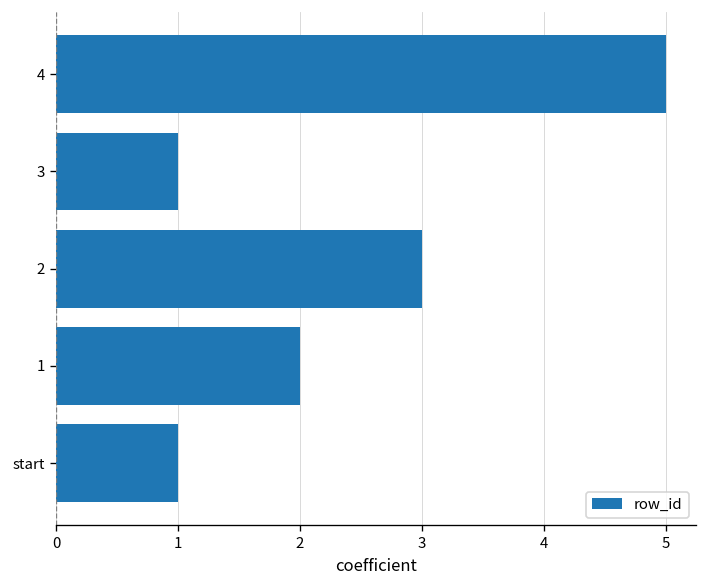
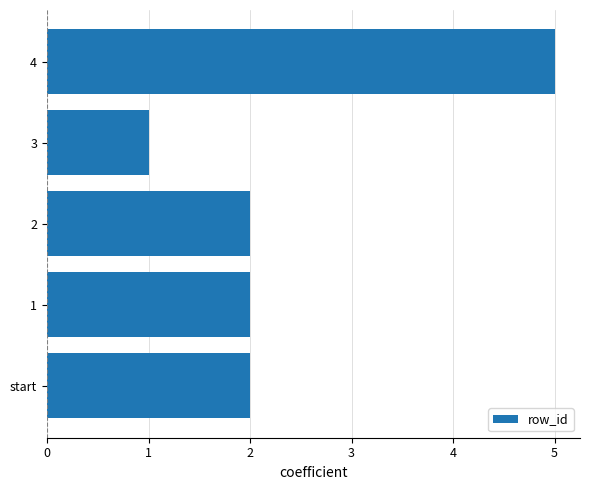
  {
    "4": 5,
    "3": 1,
-   "2": 3,
+   "2": 2,
    "1": 2,
-   "start": 1
+   "start": 2
  }
